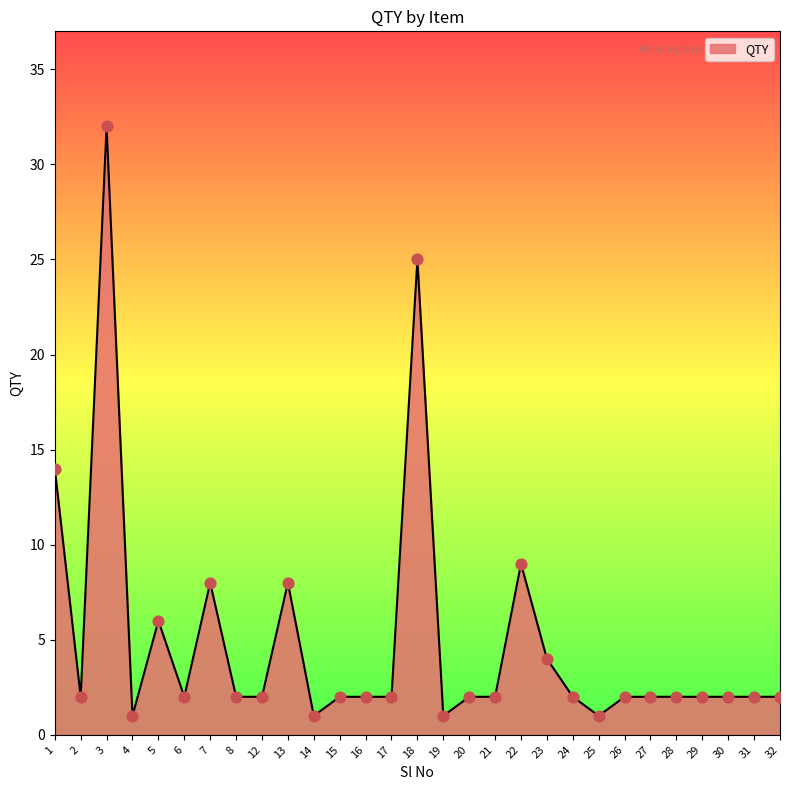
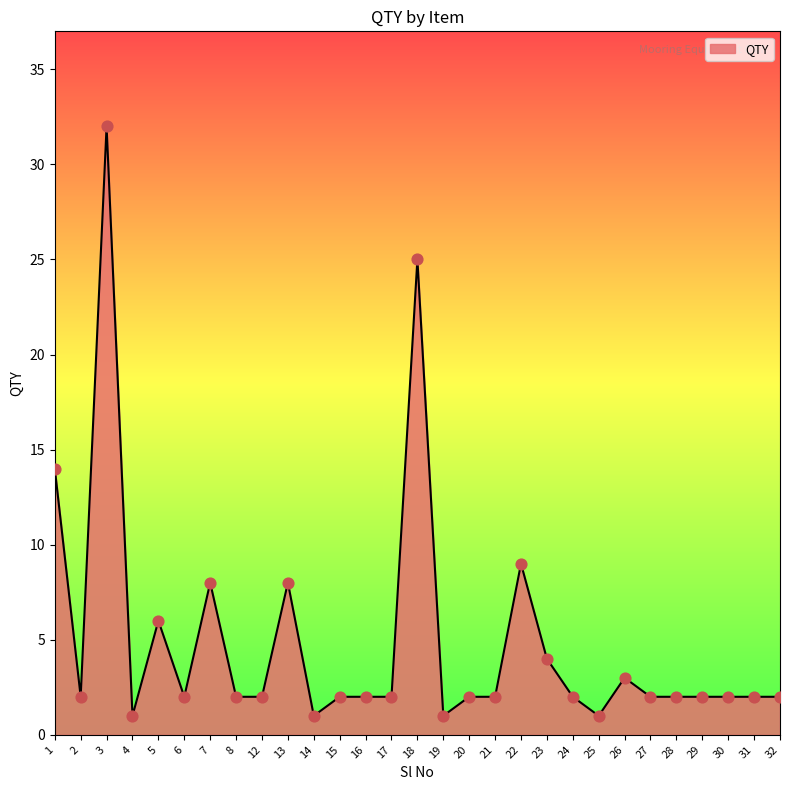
  {
    "1": 14,
    "2": 2,
    "3": 32,
    "4": 1,
    "5": 6,
    "6": 2,
    "7": 8,
    "8": 2,
    "12": 2,
    "13": 8,
    "14": 1,
    "15": 2,
    "16": 2,
    "17": 2,
    "18": 25,
    "19": 1,
    "20": 2,
    "21": 2,
    "22": 9,
    "23": 4,
    "24": 2,
    "25": 1,
-   "26": 2,
+   "26": 3,
    "27": 2,
    "28": 2,
    "29": 2,
    "30": 2,
    "31": 2,
    "32": 2
  }
